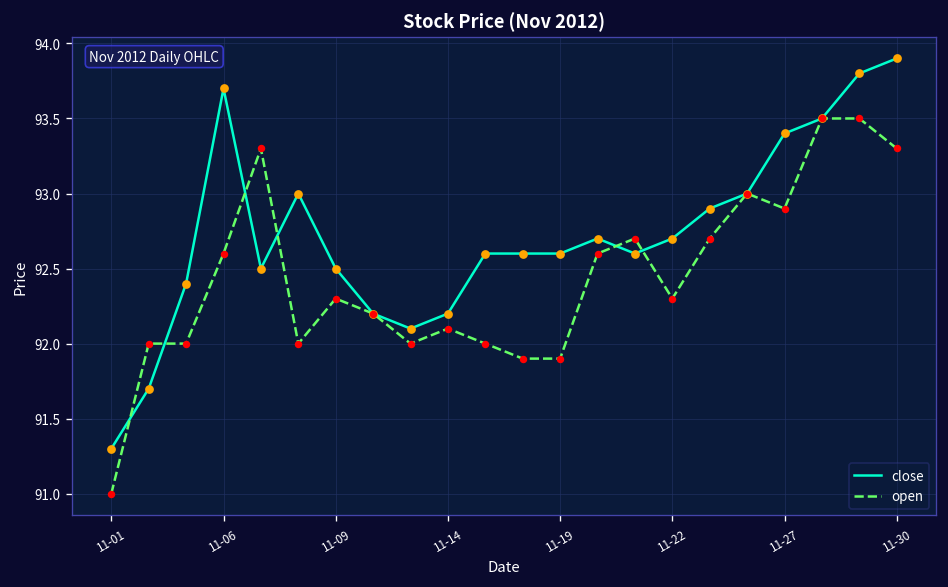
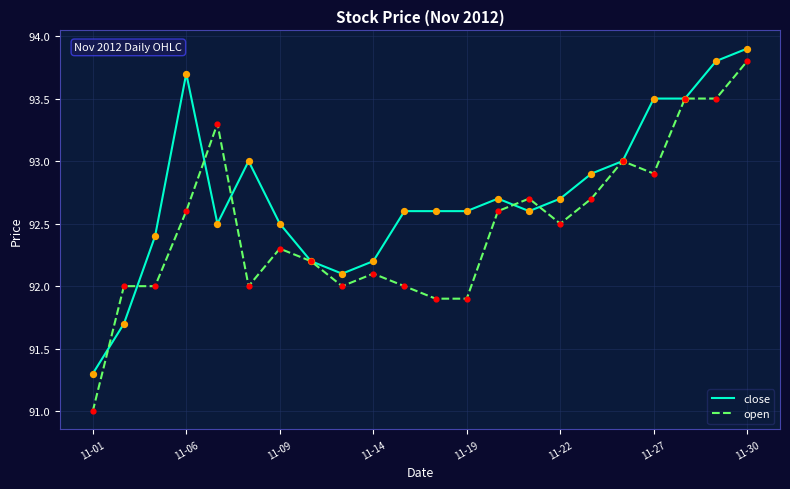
  {
    "close": {
      "11-01": 91.3,
      "11-09": 92.5,
      "11-14": 92.2,
      "11-19": 92.6,
      "11-22": 92.7,
-     "11-27": 93.4,
+     "11-27": 93.5,
      "11-30": 93.9
    },
    "open": {
      "11-01": 91.0,
      "11-06": 92.6,
      "11-09": 92.3,
      "11-14": 92.1,
      "11-19": 91.9,
-     "11-22": 92.3,
+     "11-22": 92.5,
      "11-27": 92.9,
-     "11-30": 93.3
+     "11-30": 93.8
    }
  }
